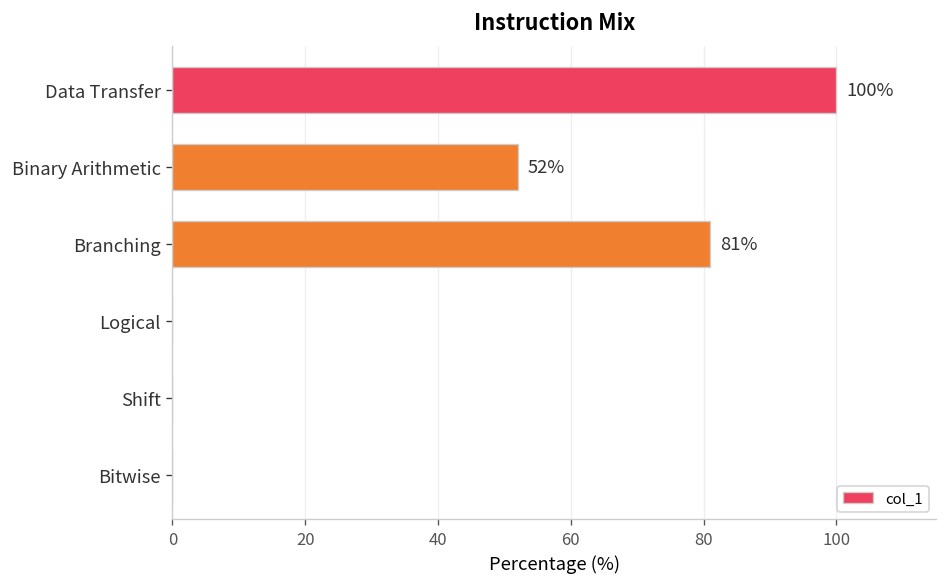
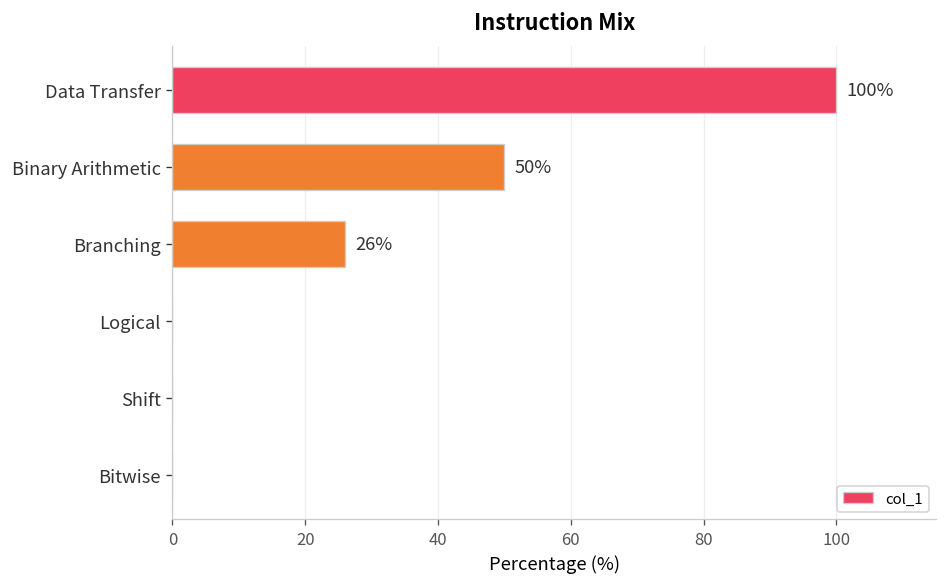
  {
    "Data Transfer": "100%",
-   "Binary Arithmetic": "52%",
-   "Branching": "81%"
+   "Binary Arithmetic": "50%",
+   "Branching": "26%"
  }
